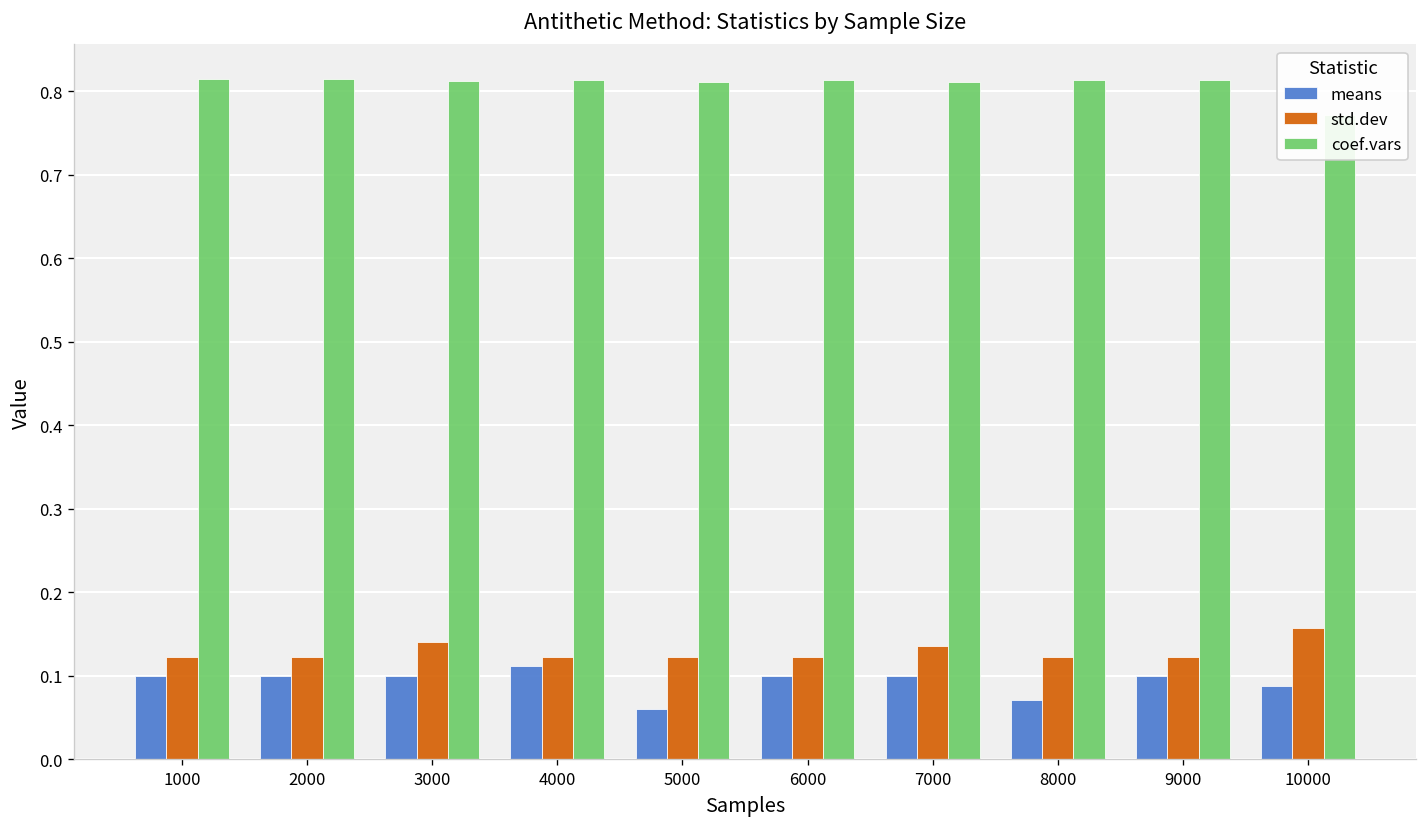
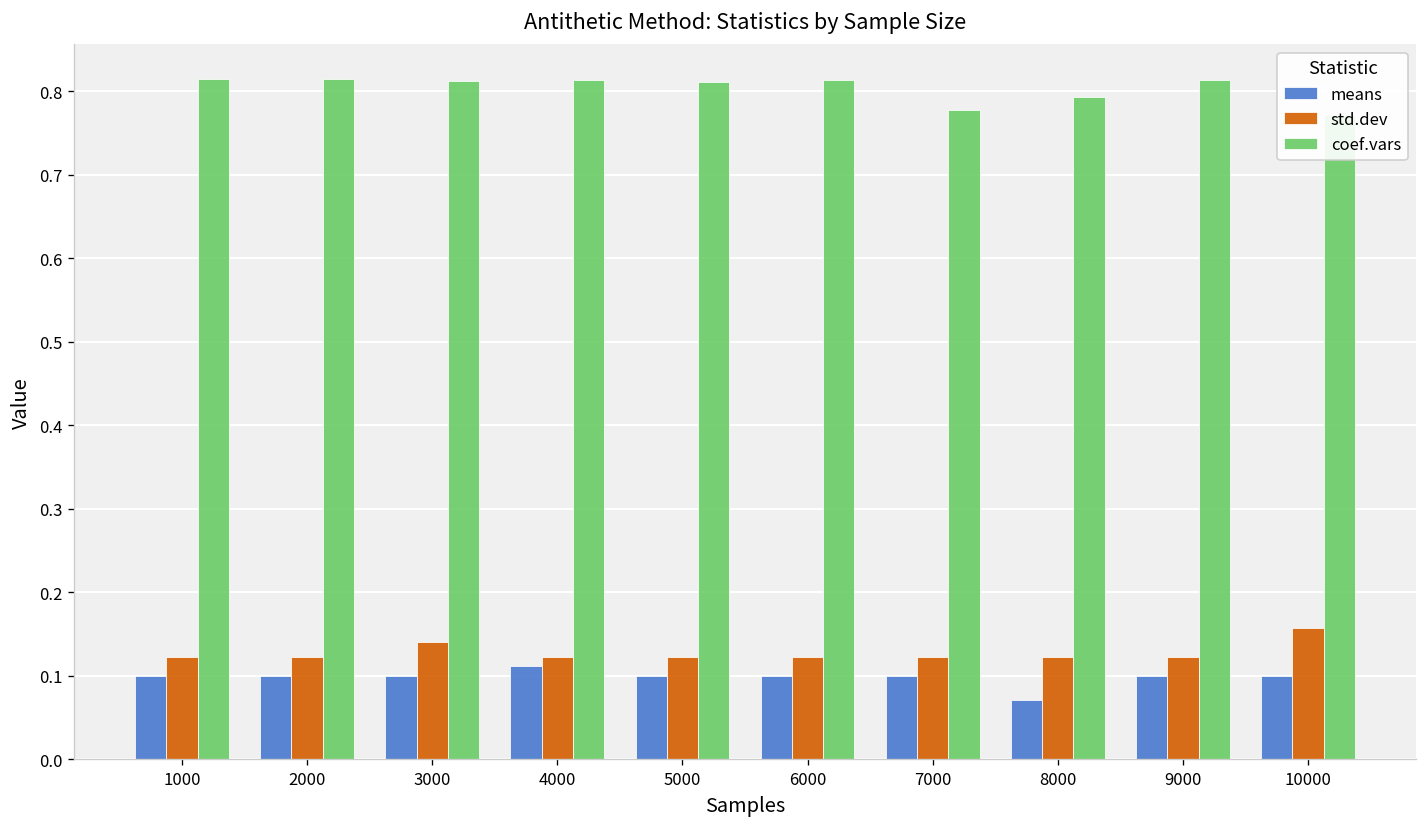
  {
    "means": {
      "1000": 0.10,
      "2000": 0.10,
      "3000": 0.10,
      "4000": 0.11,
-     "5000": 0.06,
+     "5000": 0.10,
      "6000": 0.10,
      "7000": 0.10,
      "8000": 0.07,
      "9000": 0.10,
-     "10000": 0.09
+     "10000": 0.10
    },
    "std.dev": {
      "1000": 0.12,
      "2000": 0.12,
      "3000": 0.14,
      "4000": 0.12,
      "5000": 0.12,
      "6000": 0.12,
-     "7000": 0.14,
+     "7000": 0.12,
      "8000": 0.12,
      "9000": 0.12,
      "10000": 0.16
    },
    "coef.vars": {
      "1000": 0.82,
      "2000": 0.81,
      "3000": 0.81,
      "4000": 0.81,
      "5000": 0.81,
      "6000": 0.81,
-     "7000": 0.81,
-     "8000": 0.81,
+     "7000": 0.78,
+     "8000": 0.79,
      "9000": 0.81
    }
  }
